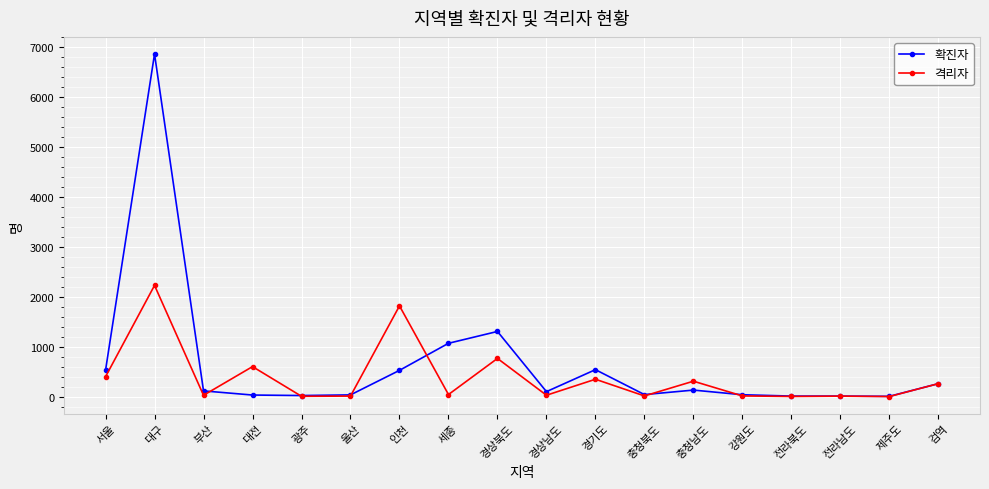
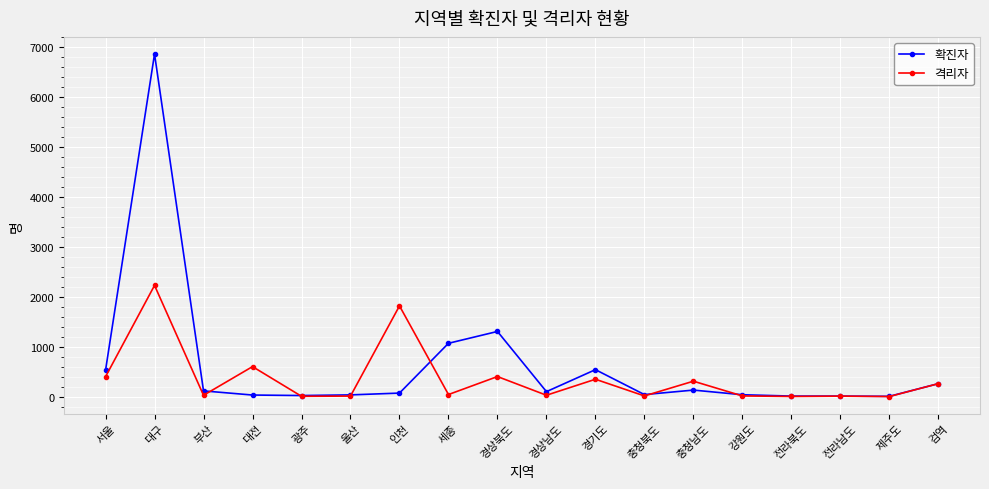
  {
    "확진자": {
      "서울": 500,
      "대구": 6900,
      "부산": 100,
      "대전": 0,
-     "인천": 500,
+     "인천": 100,
      "세종": 1100,
      "경상북도": 1300,
      "경상남도": 100,
      "경기도": 500,
      "충청남도": 100
    },
    "격리자": {
      "서울": 400,
      "대구": 2200,
      "부산": 0,
      "대전": 600,
      "인천": 1800,
      "세종": 0,
-     "경상북도": 800,
+     "경상북도": 400,
      "경상남도": 0,
      "경기도": 400,
      "충청남도": 300
    }
  }
